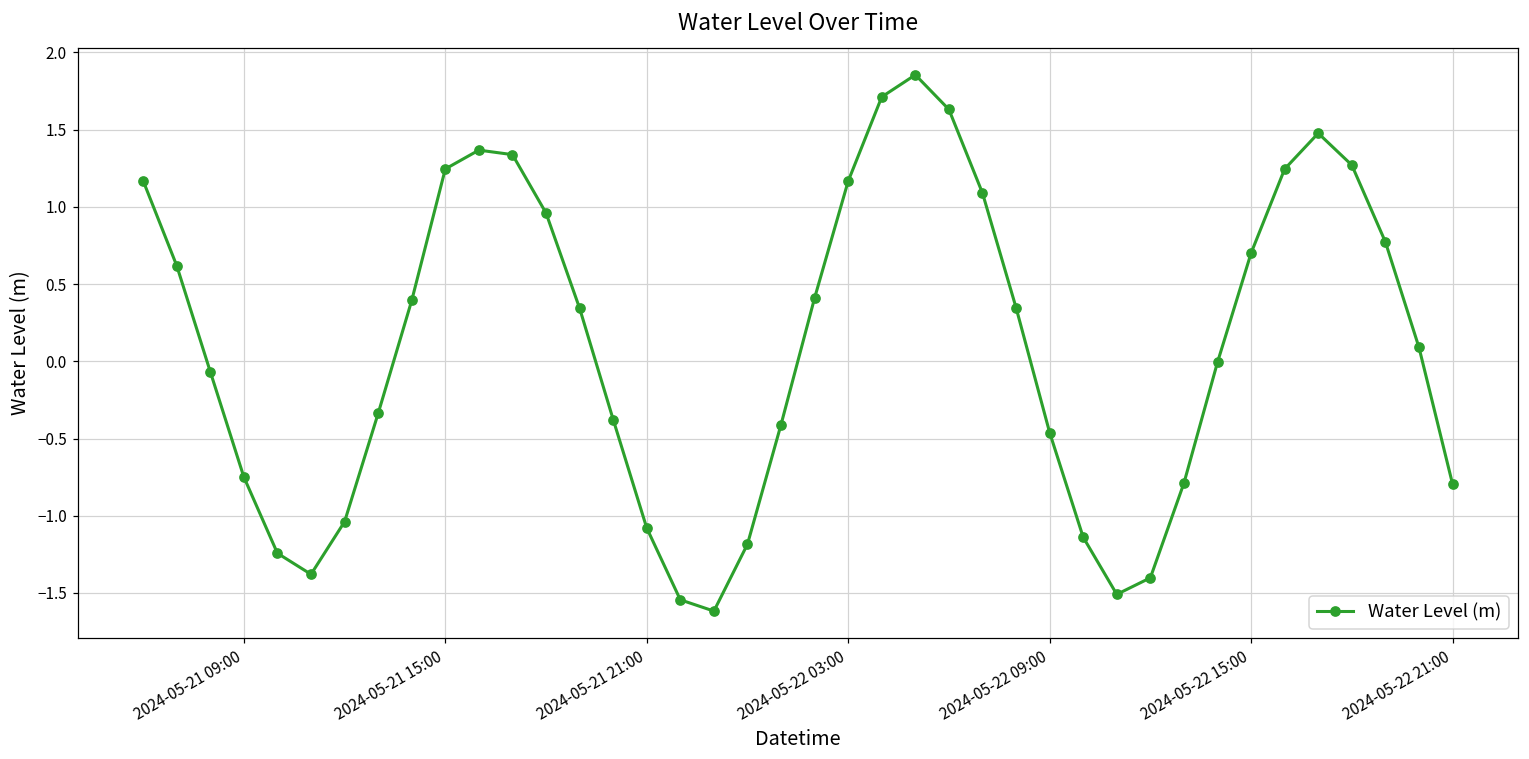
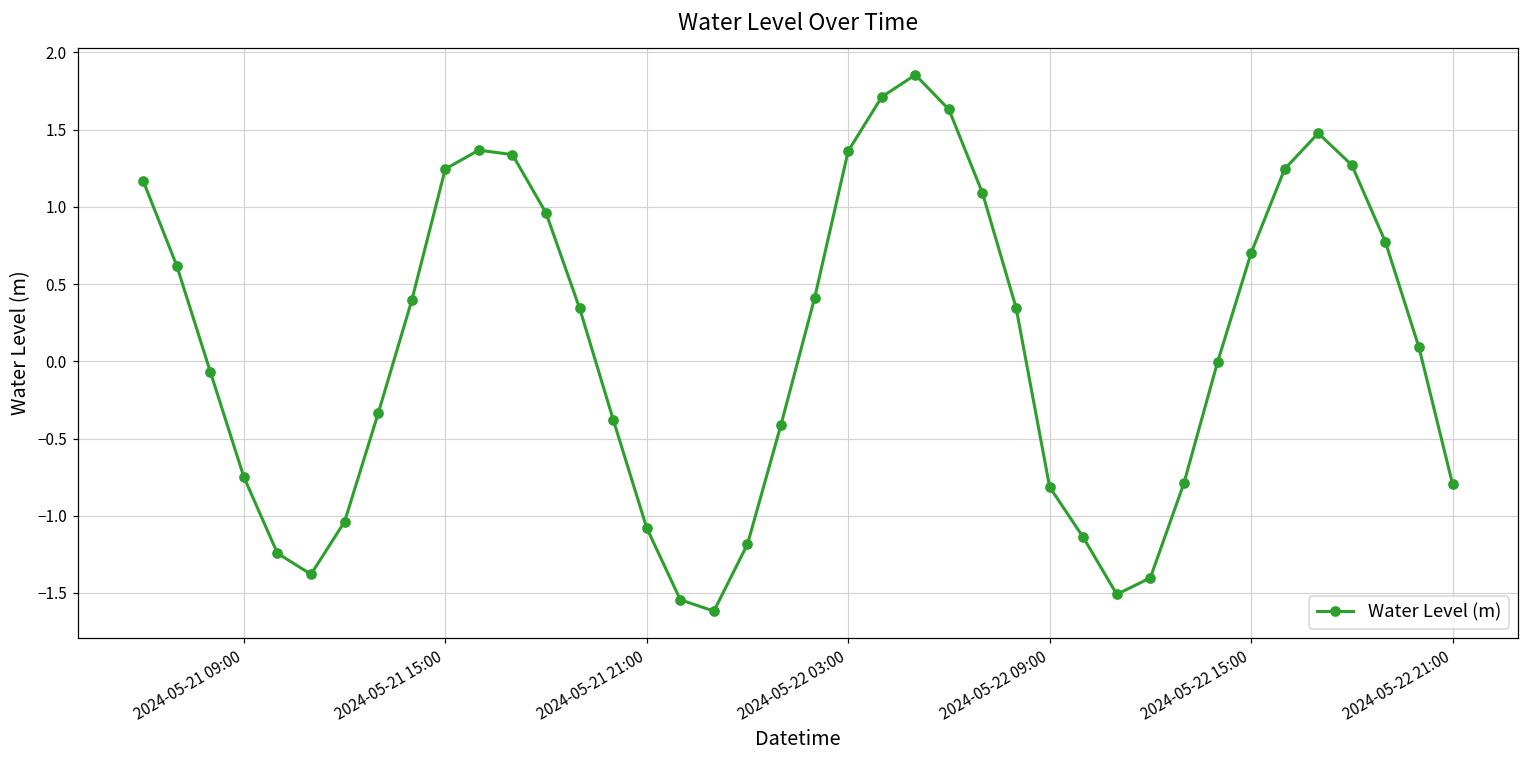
  {
    "2024-05-21 09:00": -0.75,
    "2024-05-21 15:00": 1.25,
    "2024-05-21 21:00": -1.08,
-   "2024-05-22 03:00": 1.17,
-   "2024-05-22 09:00": -0.46,
+   "2024-05-22 03:00": 1.36,
+   "2024-05-22 09:00": -0.81,
    "2024-05-22 15:00": 0.70,
    "2024-05-22 21:00": -0.79
  }
